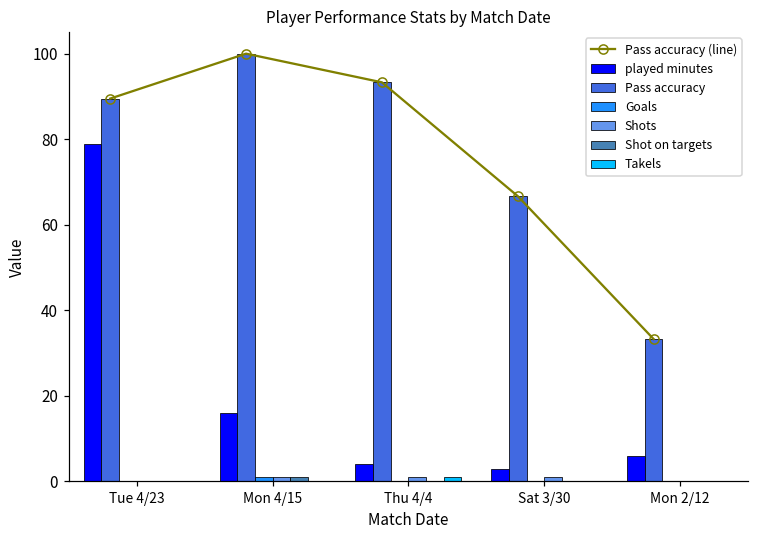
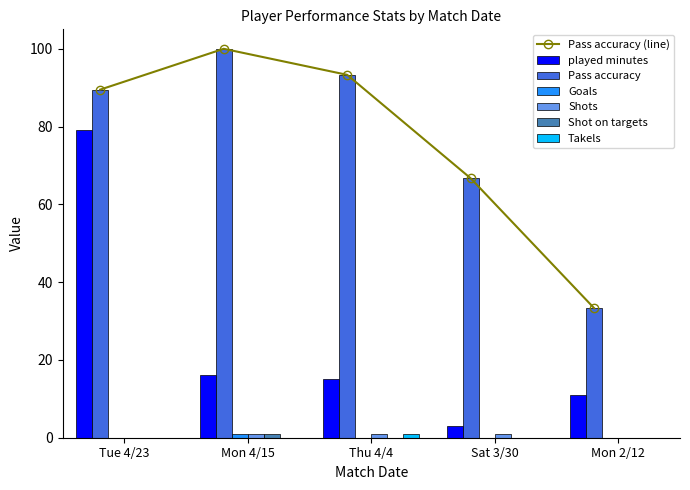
  {
    "played minutes": {
      "Tue 4/23": 79,
      "Mon 4/15": 16,
-     "Thu 4/4": 4,
+     "Thu 4/4": 15,
      "Sat 3/30": 3,
-     "Mon 2/12": 6
+     "Mon 2/12": 11
    }
  }
